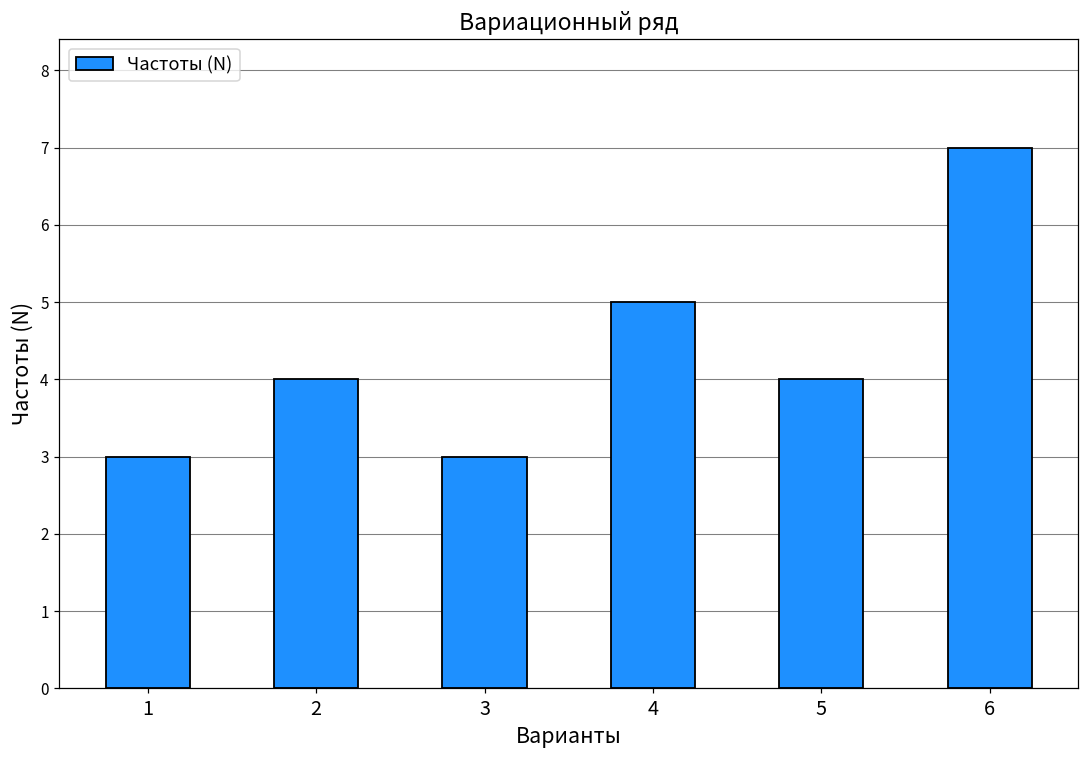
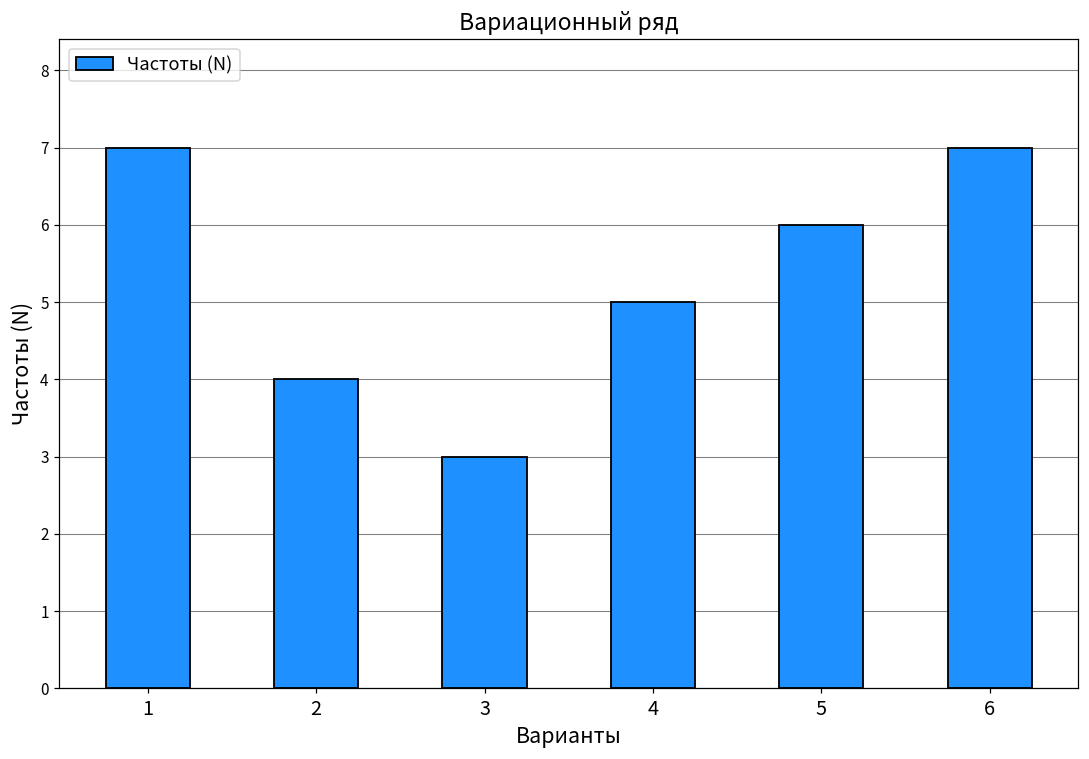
  {
-   "1": 3,
+   "1": 7,
    "2": 4,
    "3": 3,
    "4": 5,
-   "5": 4,
+   "5": 6,
    "6": 7
  }
